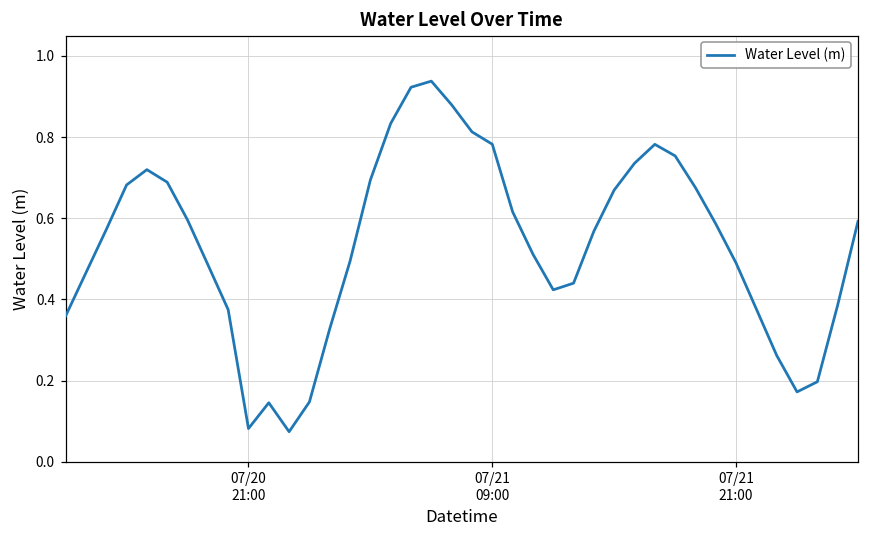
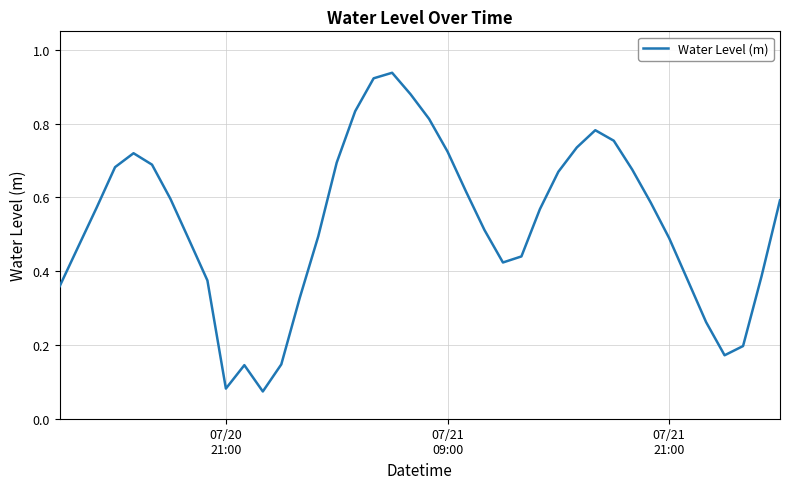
  {
    "07/20 21:00": 0.08,
-   "07/21 09:00": 0.78,
+   "07/21 09:00": 0.72,
    "07/21 21:00": 0.49
  }
